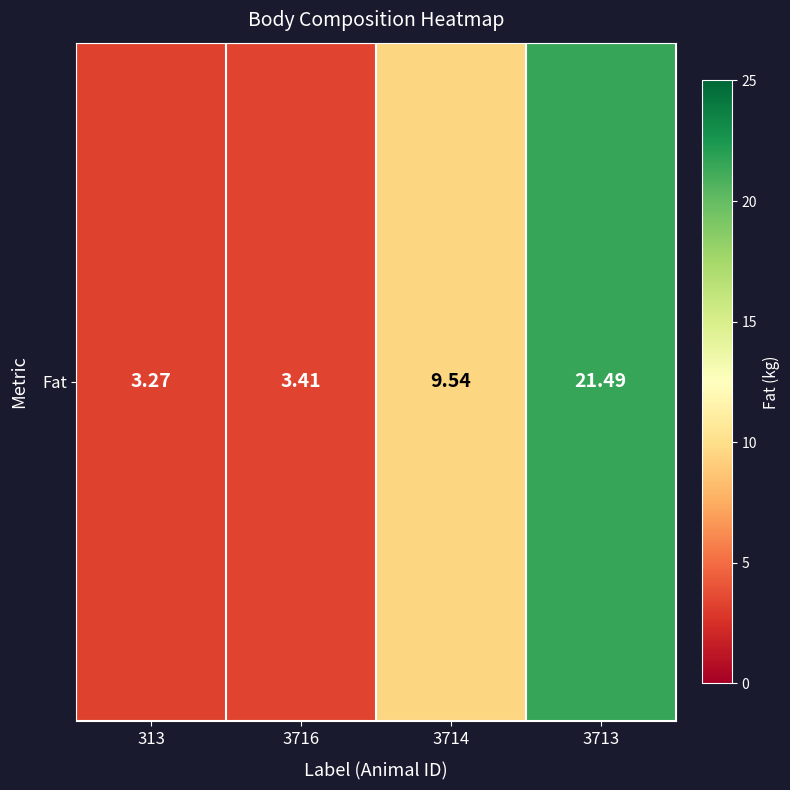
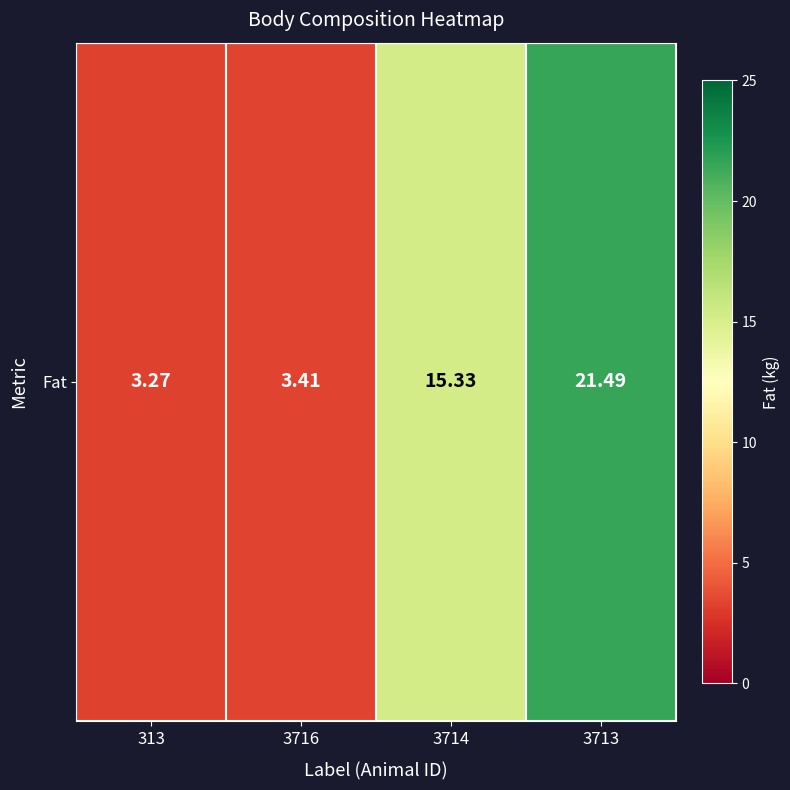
  {
    "Fat": {
      "313": 3.27,
      "3716": 3.41,
-     "3714": 9.54,
+     "3714": 15.33,
      "3713": 21.49
    }
  }
